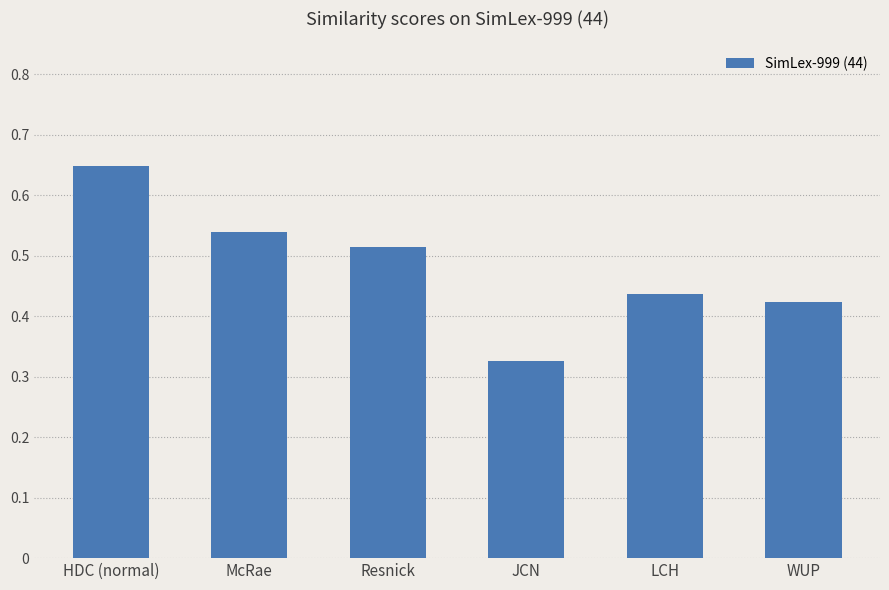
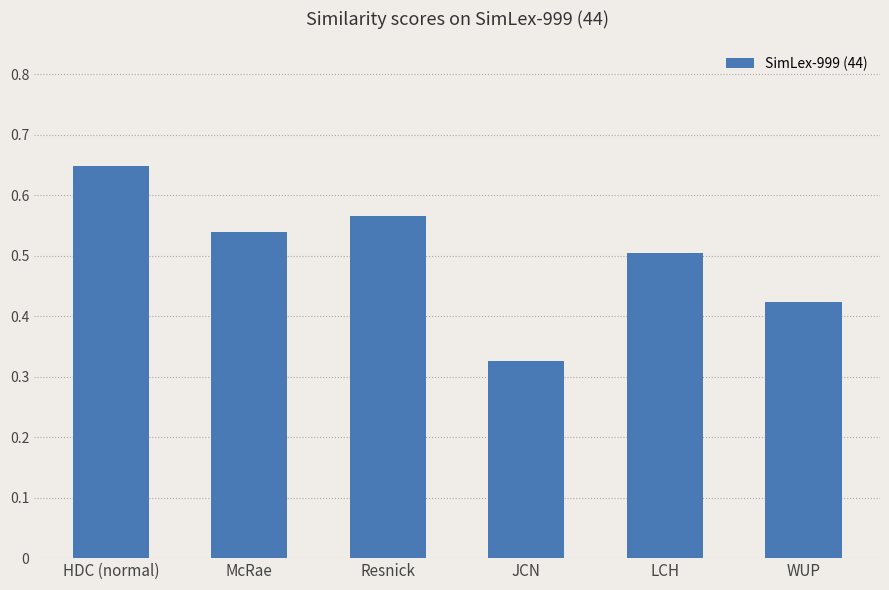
  {
    "HDC (normal)": 0.65,
    "McRae": 0.54,
-   "Resnick": 0.51,
+   "Resnick": 0.57,
    "JCN": 0.33,
-   "LCH": 0.44,
+   "LCH": 0.50,
    "WUP": 0.42
  }
